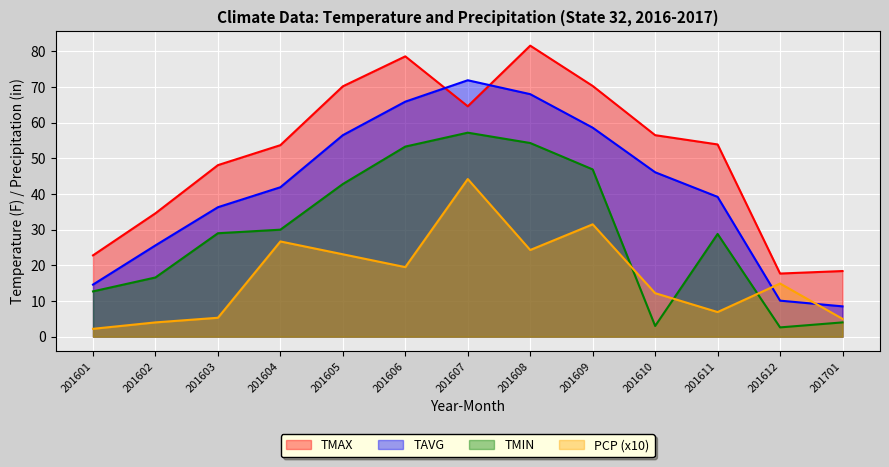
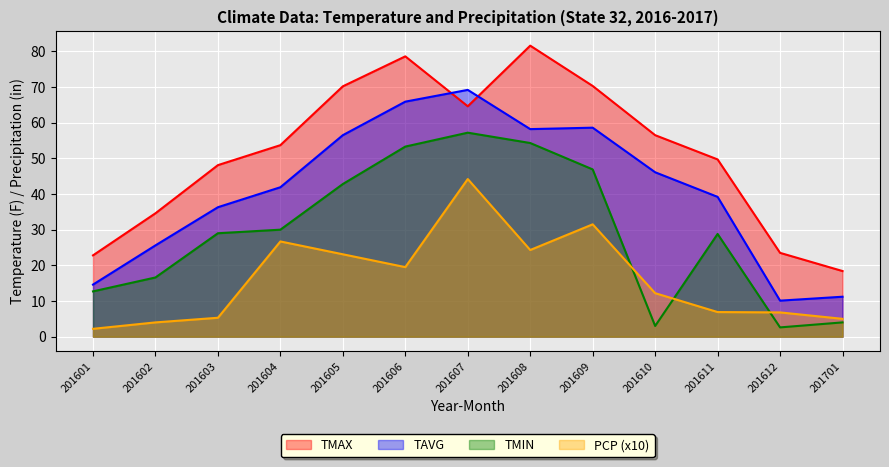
  {
    "TMAX": {
      "201601": 23,
      "201602": 35,
      "201603": 48,
      "201604": 54,
      "201605": 70,
      "201606": 79,
      "201607": 65,
      "201608": 82,
      "201609": 70,
      "201610": 57,
-     "201611": 54,
-     "201612": 18,
+     "201611": 50,
+     "201612": 24,
      "201701": 18
    },
    "TAVG": {
      "201601": 15,
      "201602": 26,
      "201603": 36,
      "201604": 42,
      "201605": 57,
      "201606": 66,
-     "201607": 72,
-     "201608": 68,
+     "201607": 69,
+     "201608": 58,
      "201609": 59,
      "201610": 46,
      "201611": 39,
      "201612": 10,
-     "201701": 9
+     "201701": 11
    },
    "TMIN": {
      "201601": 13,
      "201602": 17,
      "201603": 29,
      "201604": 30,
      "201605": 43,
      "201606": 53,
      "201607": 57,
      "201608": 54,
      "201609": 47,
      "201610": 3,
      "201611": 29,
      "201612": 3,
      "201701": 4
    },
    "PCP (x10)": {
      "201601": 2,
      "201602": 4,
      "201603": 5,
      "201604": 27,
      "201605": 23,
      "201606": 20,
      "201607": 44,
      "201608": 24,
      "201609": 32,
      "201610": 12,
      "201611": 7,
-     "201612": 15,
+     "201612": 7,
      "201701": 5
    }
  }
